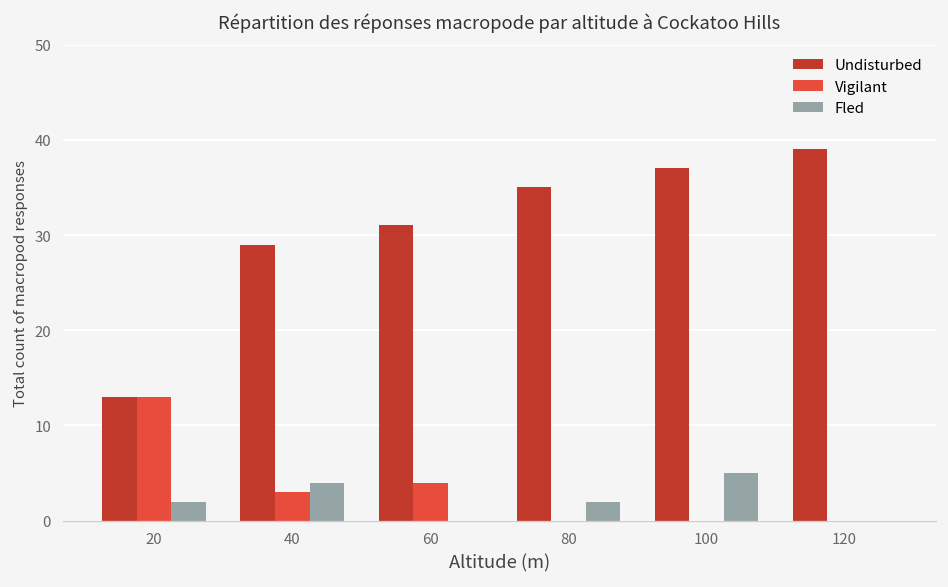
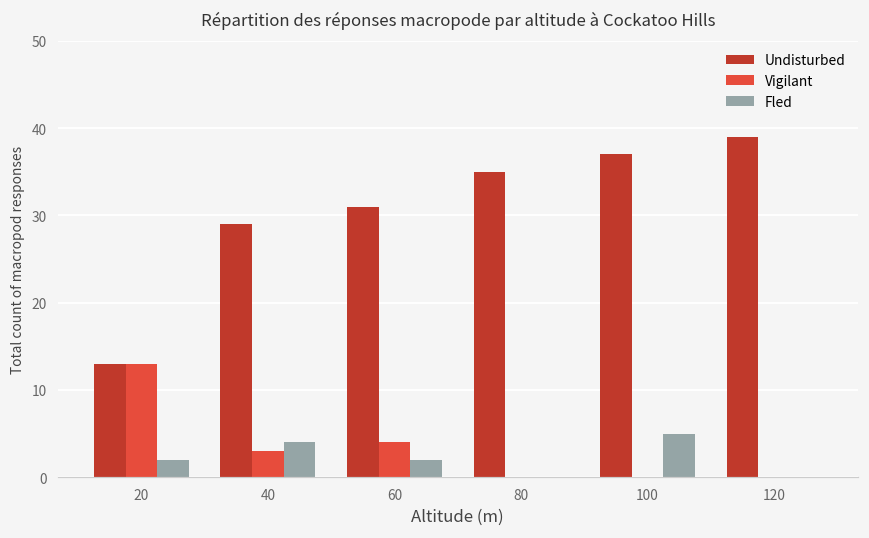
  {
    "Fled": {
      "20": 2,
      "40": 4,
-     "60": 0,
-     "80": 2,
+     "60": 2,
+     "80": 0,
      "100": 5,
      "120": 0
    }
  }
